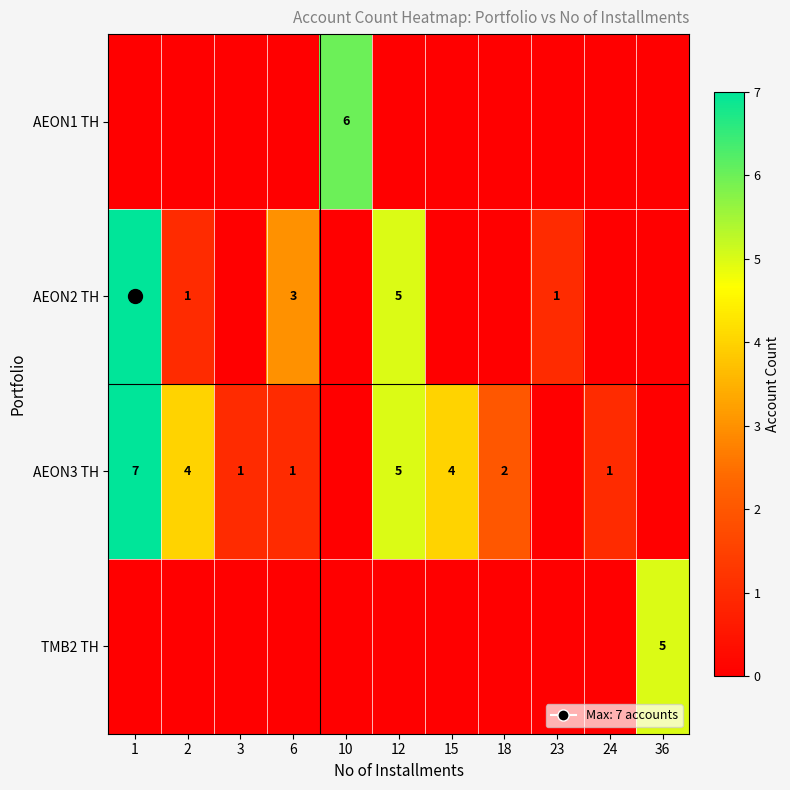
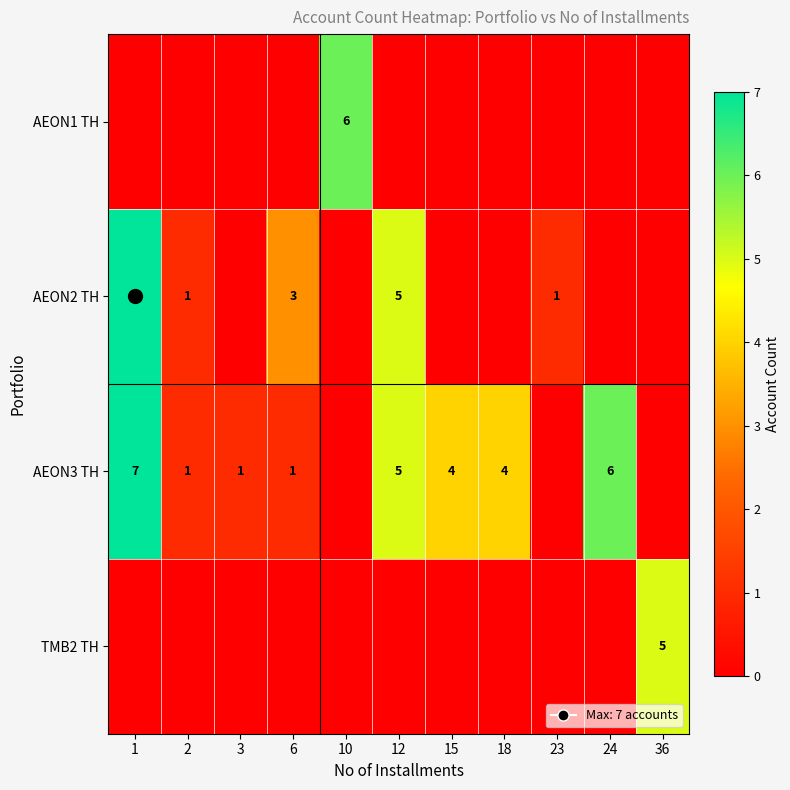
  {
    "AEON1 TH": {
      "10": 6
    },
    "AEON2 TH": {
      "2": 1,
      "6": 3,
      "12": 5,
      "23": 1
    },
    "AEON3 TH": {
      "1": 7,
-     "2": 4,
+     "2": 1,
      "3": 1,
      "6": 1,
      "12": 5,
      "15": 4,
-     "18": 2,
-     "24": 1
+     "18": 4,
+     "24": 6
    },
    "TMB2 TH": {
      "36": 5
    }
  }
